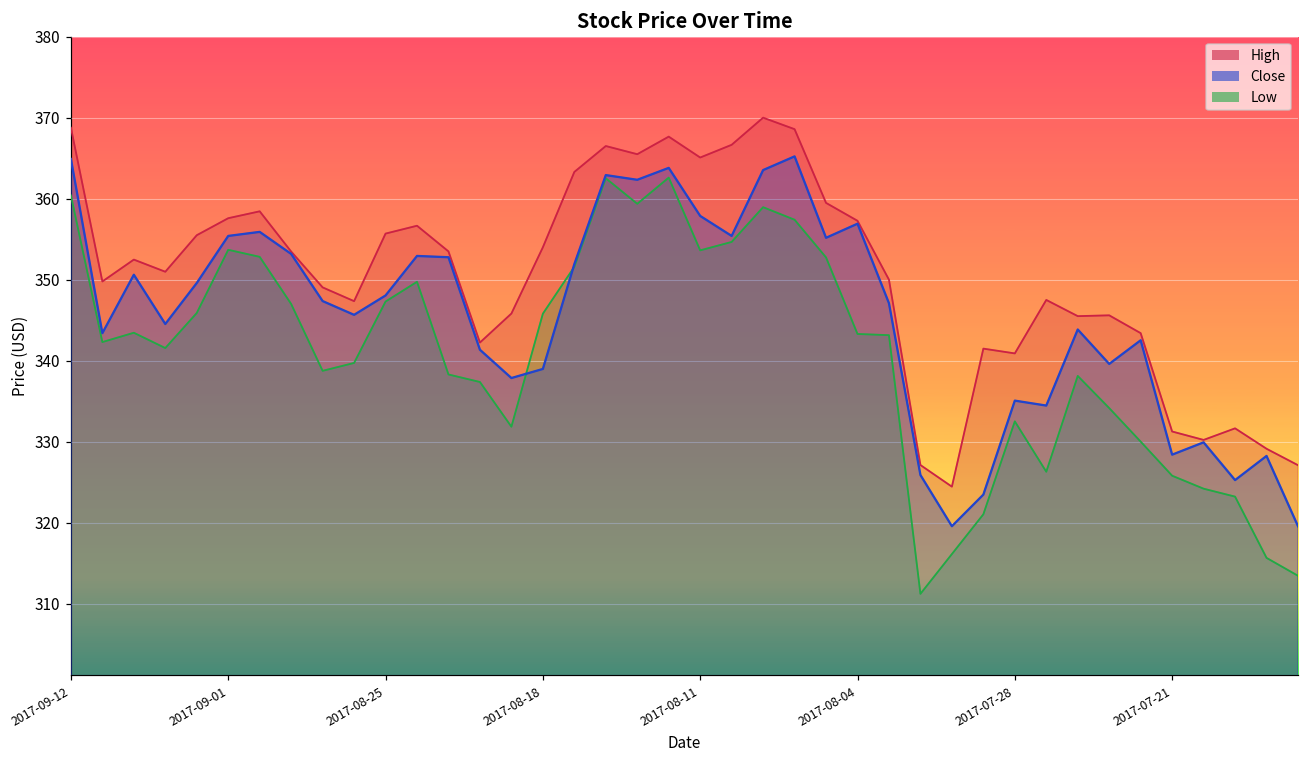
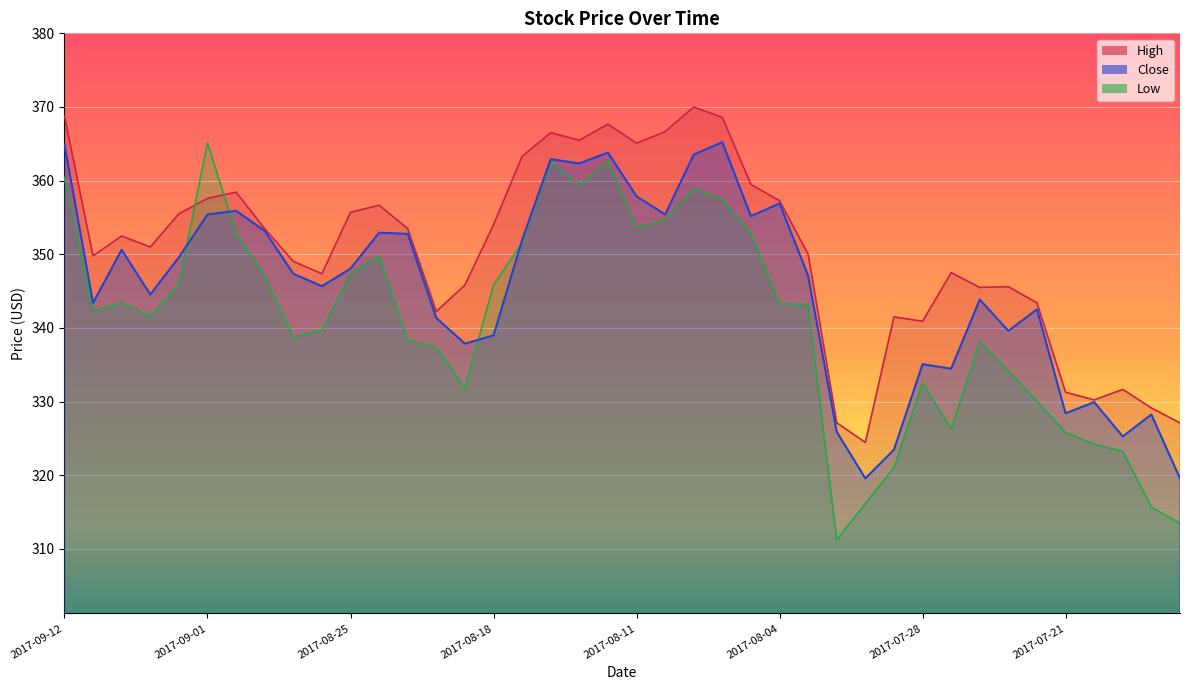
  {
    "High": {
      "2017-09-12": 369,
      "2017-09-01": 358,
      "2017-08-25": 356,
      "2017-08-18": 354,
      "2017-08-11": 365,
      "2017-08-04": 357,
      "2017-07-28": 341,
      "2017-07-21": 331
    },
    "Close": {
      "2017-09-12": 365,
      "2017-09-01": 355,
      "2017-08-25": 348,
      "2017-08-18": 339,
      "2017-08-11": 358,
      "2017-08-04": 357,
      "2017-07-28": 335,
      "2017-07-21": 328
    },
    "Low": {
      "2017-09-12": 360,
-     "2017-09-01": 354,
+     "2017-09-01": 365,
      "2017-08-25": 347,
      "2017-08-18": 346,
      "2017-08-11": 354,
      "2017-08-04": 343,
      "2017-07-28": 333,
      "2017-07-21": 326
    }
  }
